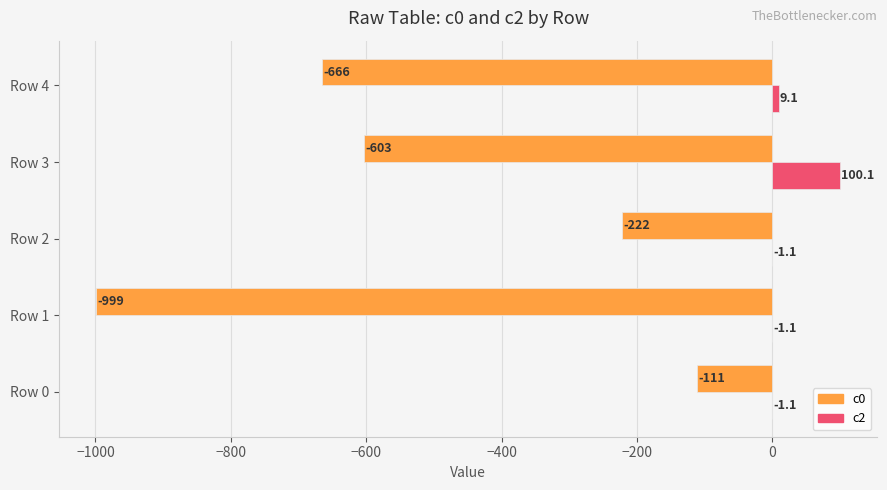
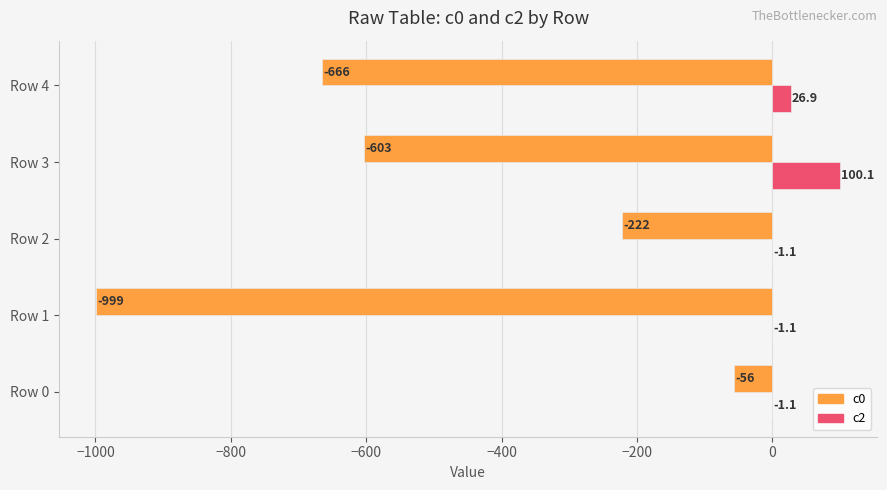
  {
    "c0": {
      "Row 4": -666,
      "Row 3": -603,
      "Row 2": -222,
      "Row 1": -999,
-     "Row 0": -111
+     "Row 0": -56
    },
    "c2": {
-     "Row 4": 9.1,
+     "Row 4": 26.9,
      "Row 3": 100.1,
      "Row 2": -1.1,
      "Row 1": -1.1,
      "Row 0": -1.1
    }
  }
